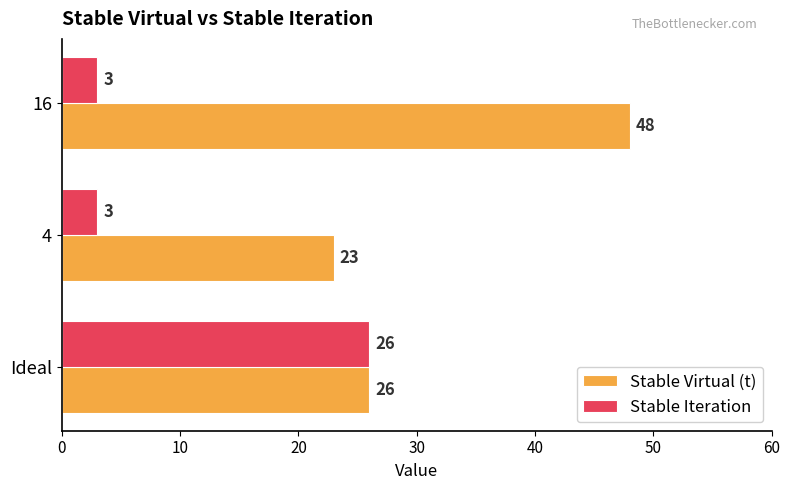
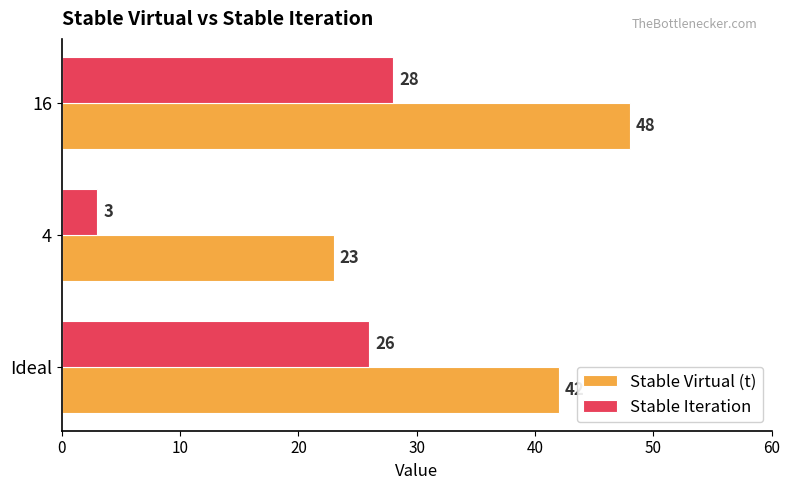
  {
    "Stable Virtual (t)": {
-     "Ideal": 26
+     "Ideal": 42
    },
    "Stable Iteration": {
-     "16": 3,
+     "16": 28,
      "4": 3,
      "Ideal": 26
    }
  }
